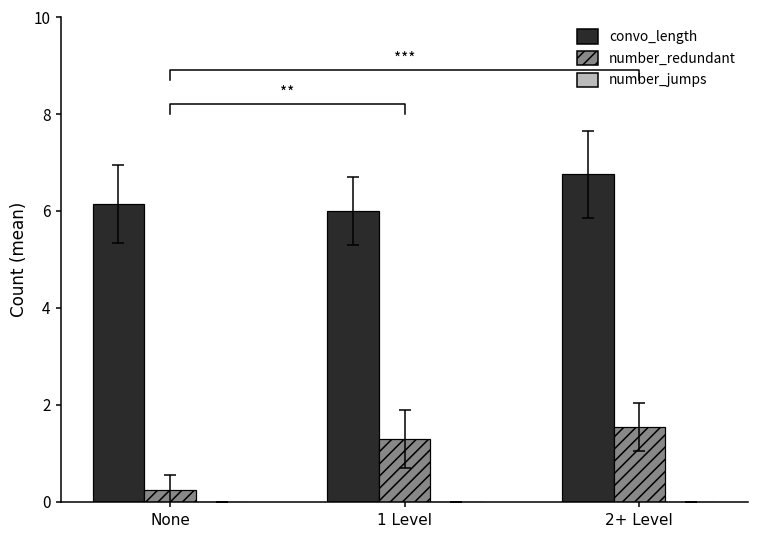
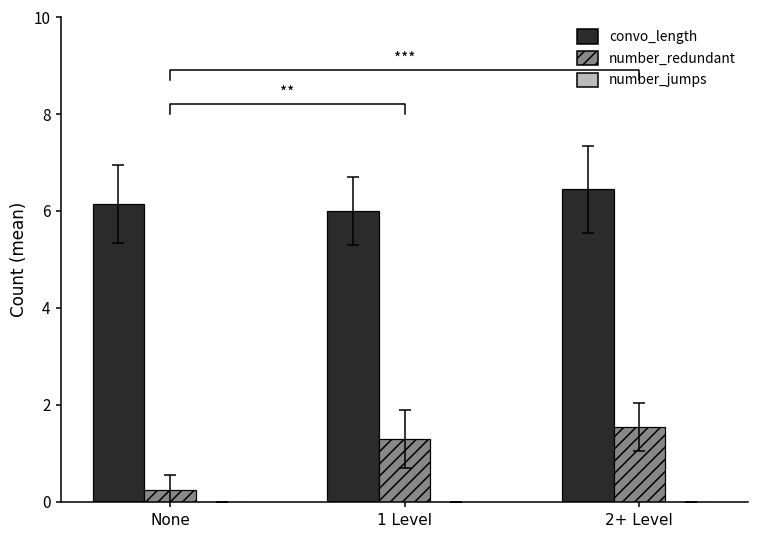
  {
    "convo_length": {
      "None": 6.2,
      "1 Level": 6.0,
-     "2+ Level": 6.8
+     "2+ Level": 6.5
    },
    "number_redundant": {
      "None": 0.3,
      "1 Level": 1.3,
      "2+ Level": 1.6
    },
    "number_jumps": {
      "None": 0.0,
      "1 Level": 0.0,
      "2+ Level": 0.0
    }
  }
